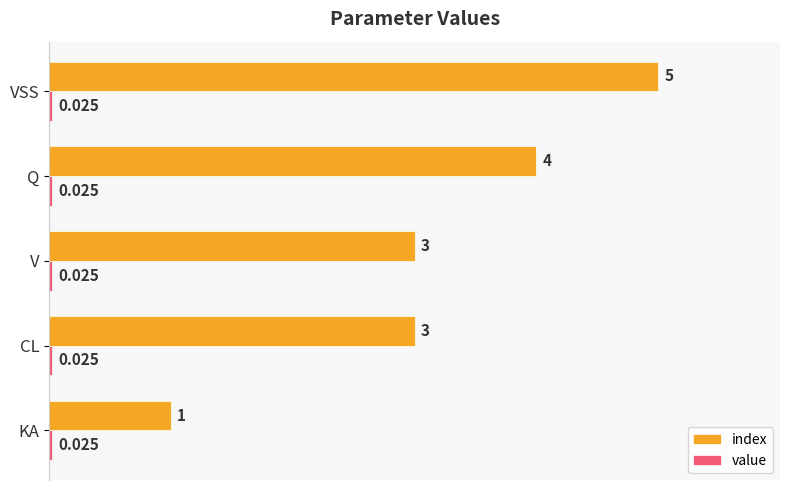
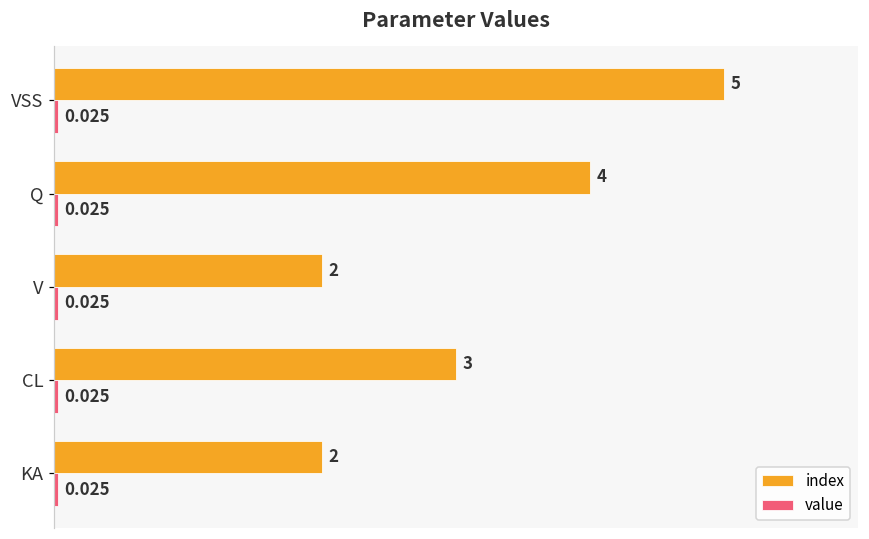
  {
    "index": {
      "VSS": 5,
      "Q": 4,
-     "V": 3,
+     "V": 2,
      "CL": 3,
-     "KA": 1
+     "KA": 2
    },
    "value": {
      "VSS": 0.025,
      "Q": 0.025,
      "V": 0.025,
      "CL": 0.025,
      "KA": 0.025
    }
  }
